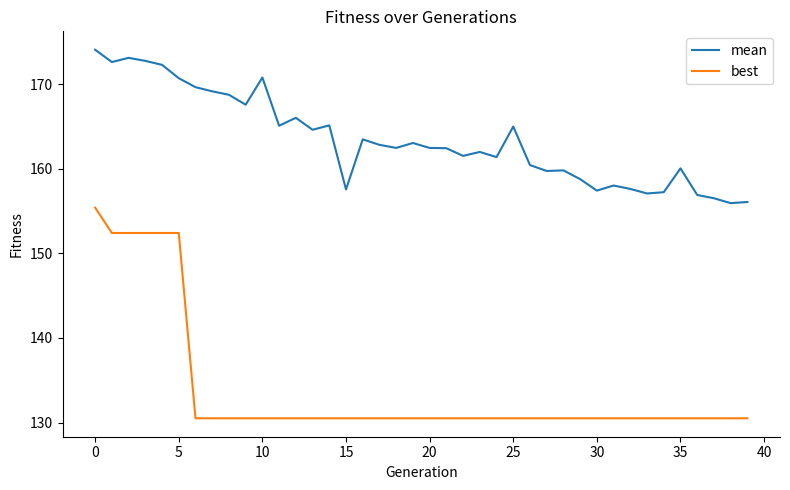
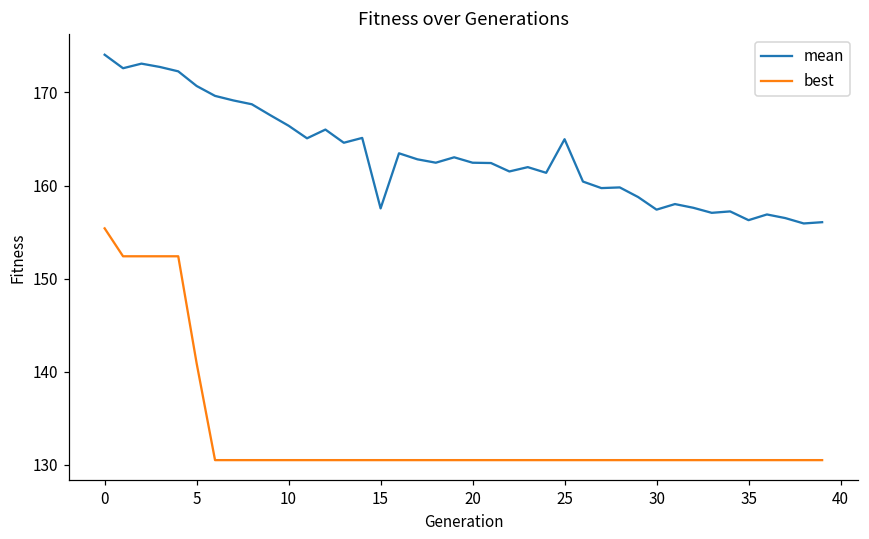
  {
    "mean": {
      "0": 174,
      "5": 171,
-     "10": 171,
+     "10": 166,
      "15": 158,
      "20": 162,
      "25": 165,
      "30": 157,
-     "35": 160
+     "35": 156
    },
    "best": {
      "0": 155,
-     "5": 152,
+     "5": 141,
      "10": 131,
      "15": 131,
      "20": 131,
      "25": 131,
      "30": 131,
      "35": 131
    }
  }
